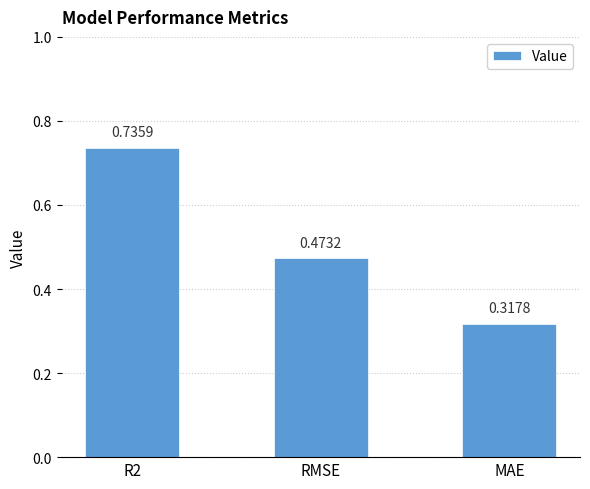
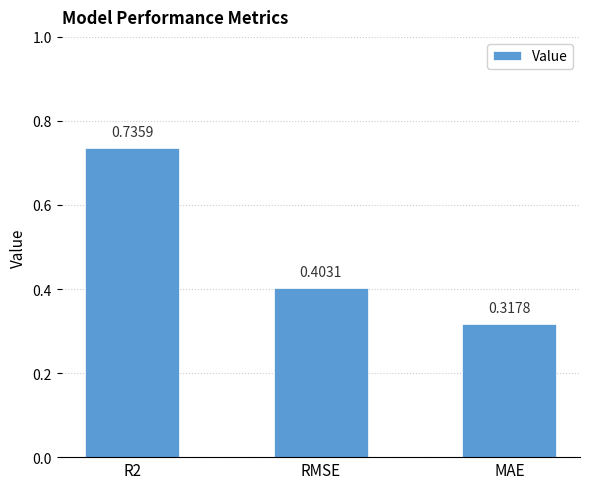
  {
    "R2": 0.7359,
-   "RMSE": 0.4732,
+   "RMSE": 0.4031,
    "MAE": 0.3178
  }
